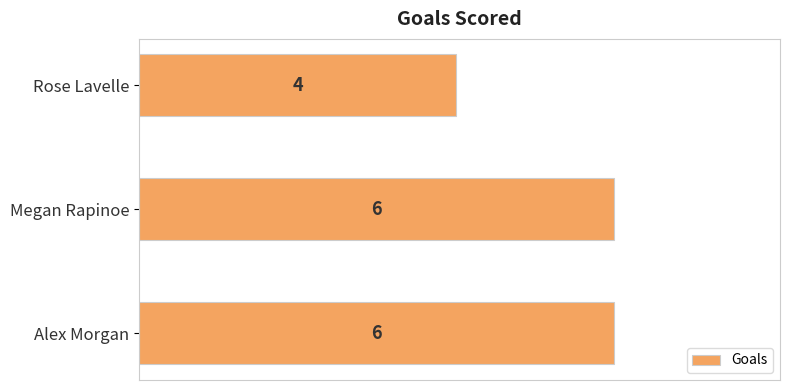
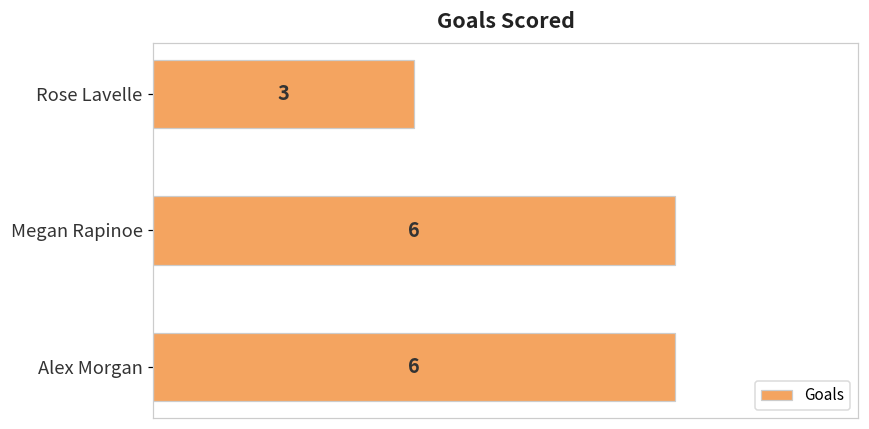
  {
-   "Rose Lavelle": 4,
+   "Rose Lavelle": 3,
    "Megan Rapinoe": 6,
    "Alex Morgan": 6
  }
